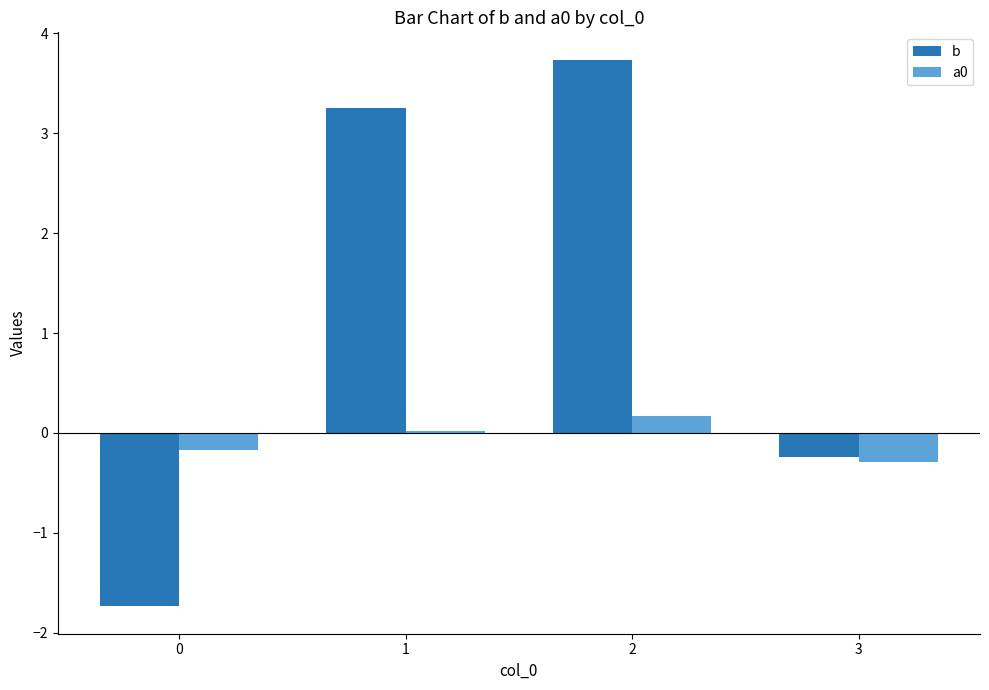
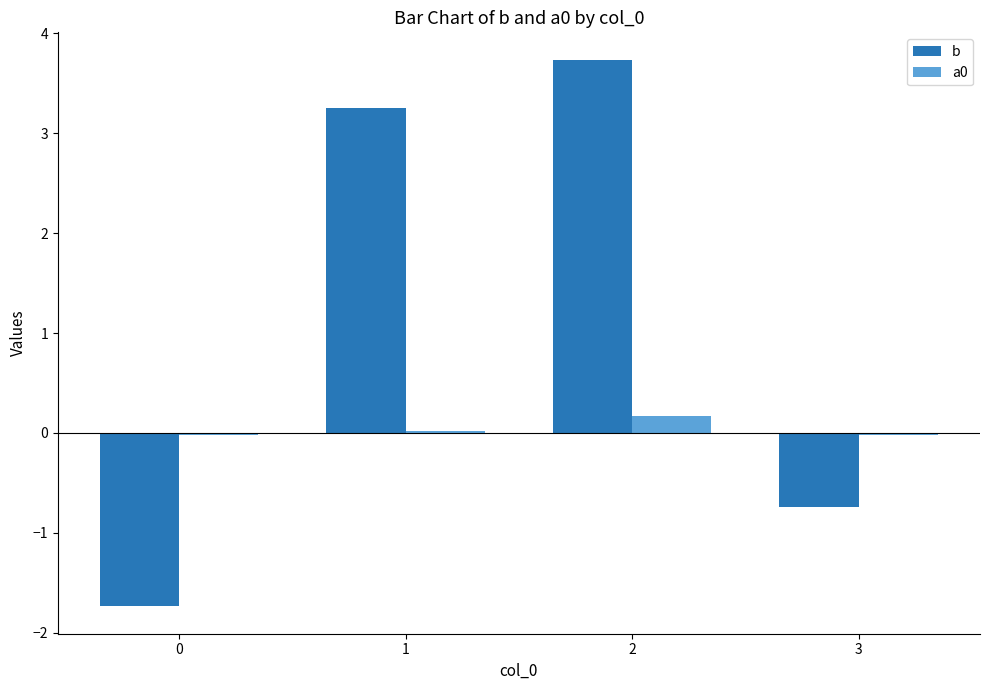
  {
    "b": {
      "0": -1.7,
      "1": 3.3,
      "2": 3.7,
-     "3": -0.2
+     "3": -0.7
    },
    "a0": {
-     "0": -0.2,
+     "0": 0.0,
      "2": 0.2,
-     "3": -0.3
+     "3": 0.0
    }
  }
